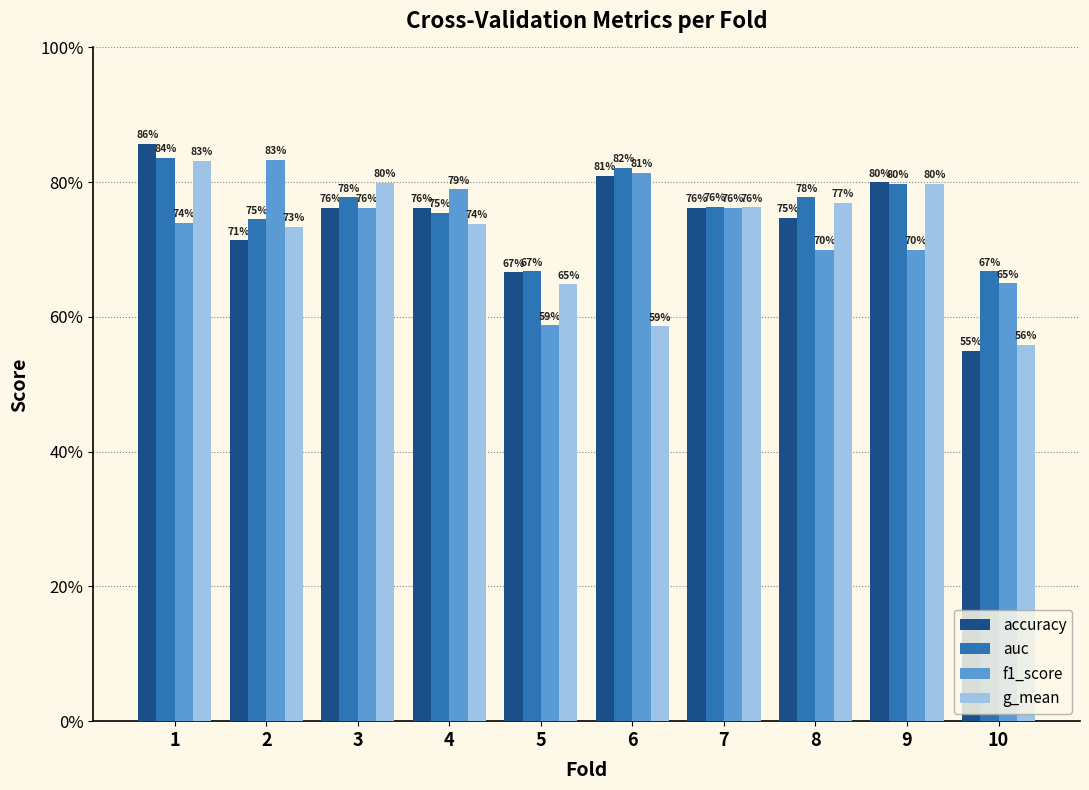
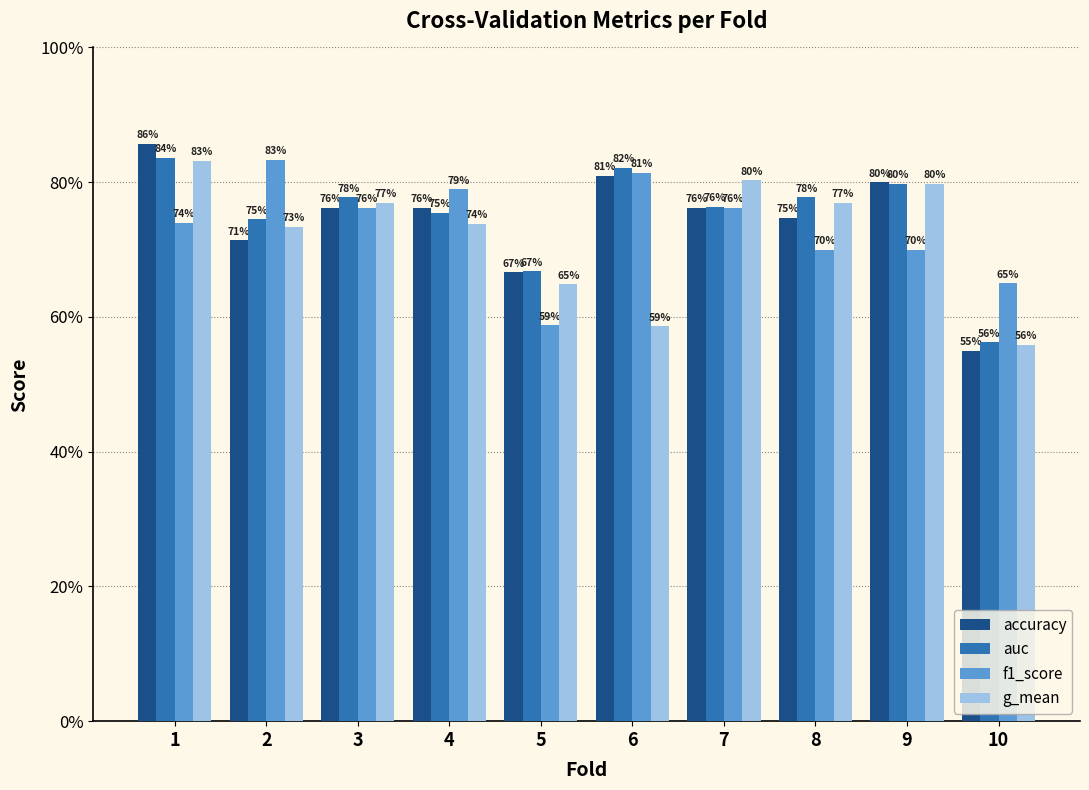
  {
    "accuracy": {
      "1": "86%",
      "2": "71%",
      "3": "76%",
      "4": "76%",
      "6": "81%",
      "8": "75%",
      "10": "55%"
    },
    "auc": {
      "1": "84%",
      "2": "75%",
      "3": "78%",
      "4": "75%",
      "6": "82%",
      "8": "78%",
-     "10": "67%"
+     "10": "56%"
    },
    "f1_score": {
      "1": "74%",
      "2": "83%",
      "3": "76%",
      "4": "79%",
      "5": "59%",
      "6": "81%",
      "8": "70%",
      "9": "70%",
      "10": "65%"
    },
    "g_mean": {
      "1": "83%",
      "2": "73%",
-     "3": "80%",
+     "3": "77%",
      "4": "74%",
      "5": "65%",
      "6": "59%",
-     "7": "76%",
+     "7": "80%",
      "8": "77%",
      "9": "80%",
      "10": "56%"
    }
  }
